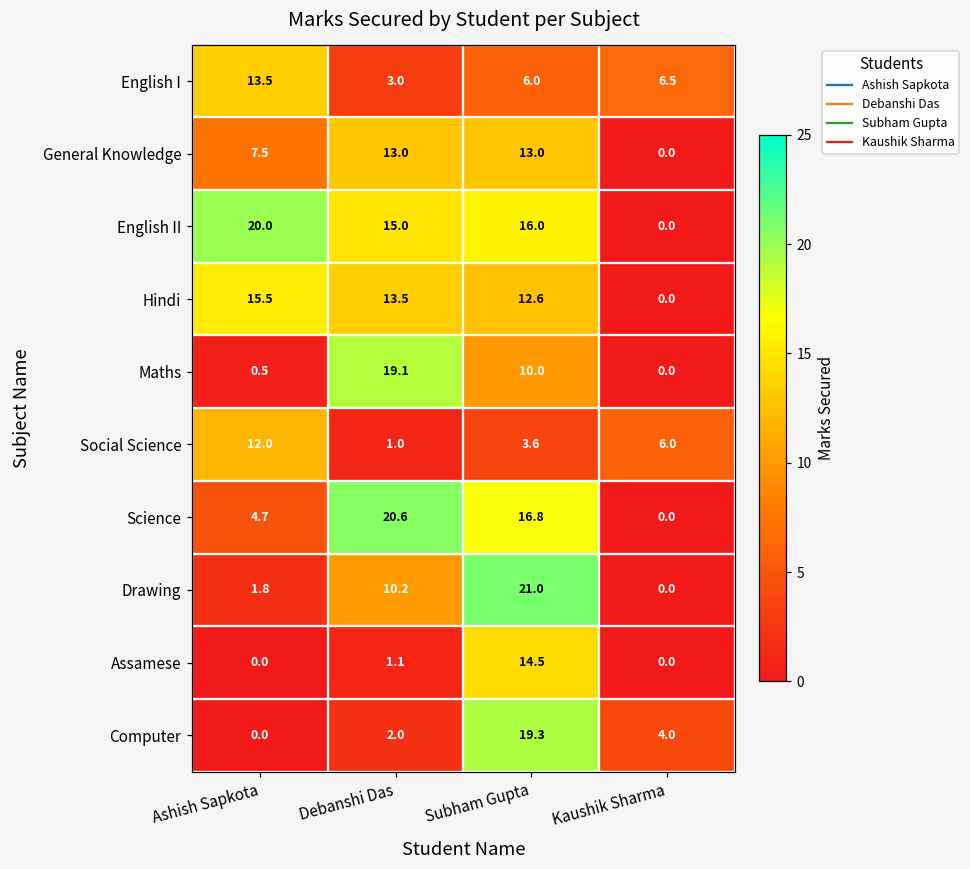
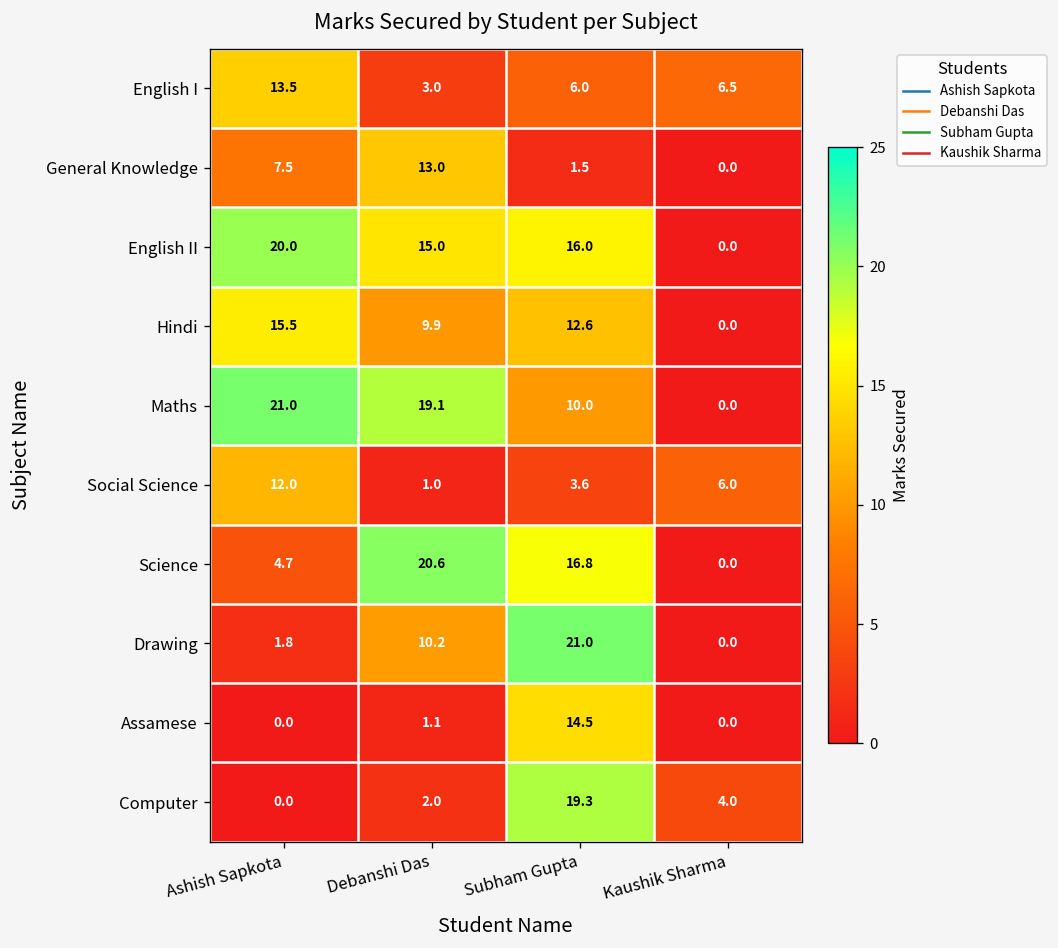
  {
    "English I": {
      "Ashish Sapkota": 13.5,
      "Debanshi Das": 3.0,
      "Subham Gupta": 6.0,
      "Kaushik Sharma": 6.5
    },
    "General Knowledge": {
      "Ashish Sapkota": 7.5,
      "Debanshi Das": 13.0,
-     "Subham Gupta": 13.0,
+     "Subham Gupta": 1.5,
      "Kaushik Sharma": 0.0
    },
    "English II": {
      "Ashish Sapkota": 20.0,
      "Debanshi Das": 15.0,
      "Subham Gupta": 16.0,
      "Kaushik Sharma": 0.0
    },
    "Hindi": {
      "Ashish Sapkota": 15.5,
-     "Debanshi Das": 13.5,
+     "Debanshi Das": 9.9,
      "Subham Gupta": 12.6,
      "Kaushik Sharma": 0.0
    },
    "Maths": {
-     "Ashish Sapkota": 0.5,
+     "Ashish Sapkota": 21.0,
      "Debanshi Das": 19.1,
      "Subham Gupta": 10.0,
      "Kaushik Sharma": 0.0
    },
    "Social Science": {
      "Ashish Sapkota": 12.0,
      "Debanshi Das": 1.0,
      "Subham Gupta": 3.6,
      "Kaushik Sharma": 6.0
    },
    "Science": {
      "Ashish Sapkota": 4.7,
      "Debanshi Das": 20.6,
      "Subham Gupta": 16.8,
      "Kaushik Sharma": 0.0
    },
    "Drawing": {
      "Ashish Sapkota": 1.8,
      "Debanshi Das": 10.2,
      "Subham Gupta": 21.0,
      "Kaushik Sharma": 0.0
    },
    "Assamese": {
      "Ashish Sapkota": 0.0,
      "Debanshi Das": 1.1,
      "Subham Gupta": 14.5,
      "Kaushik Sharma": 0.0
    },
    "Computer": {
      "Ashish Sapkota": 0.0,
      "Debanshi Das": 2.0,
      "Subham Gupta": 19.3,
      "Kaushik Sharma": 4.0
    }
  }
